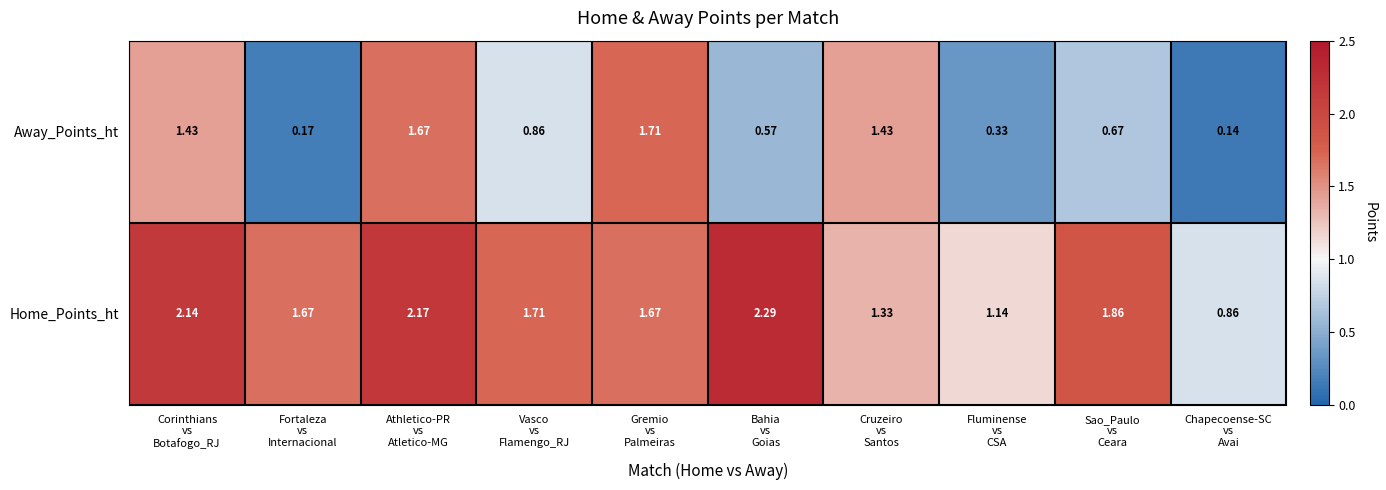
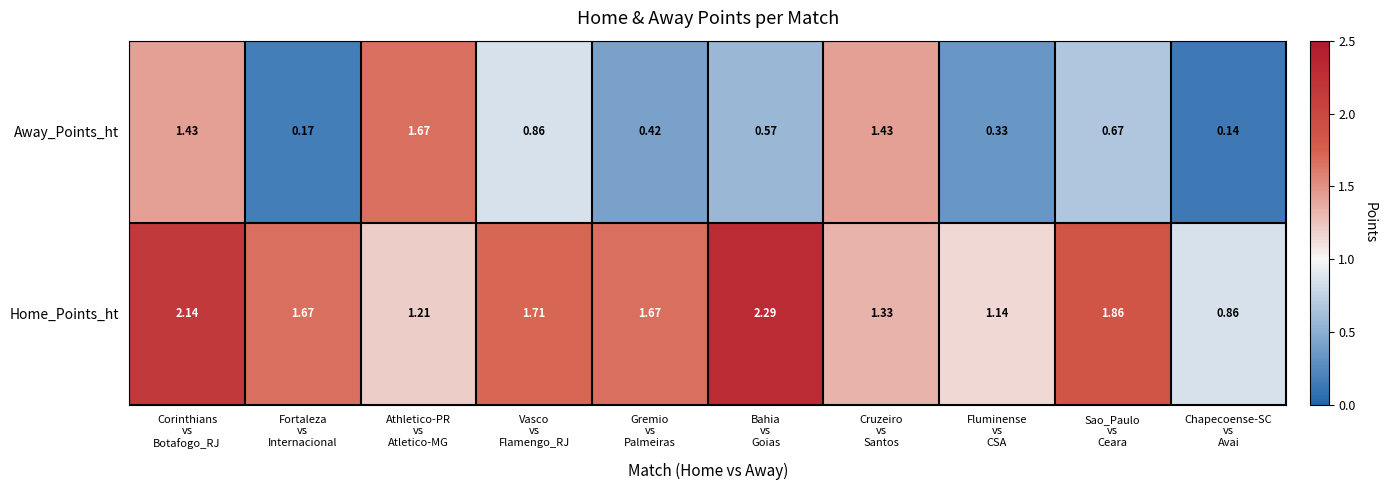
  {
    "Away_Points_ht": {
      "Corinthians vs Botafogo_RJ": 1.43,
      "Fortaleza vs Internacional": 0.17,
      "Athletico-PR vs Atletico-MG": 1.67,
      "Vasco vs Flamengo_RJ": 0.86,
-     "Gremio vs Palmeiras": 1.71,
+     "Gremio vs Palmeiras": 0.42,
      "Bahia vs Goias": 0.57,
      "Cruzeiro vs Santos": 1.43,
      "Fluminense vs CSA": 0.33,
      "Sao_Paulo vs Ceara": 0.67,
      "Chapecoense-SC vs Avai": 0.14
    },
    "Home_Points_ht": {
      "Corinthians vs Botafogo_RJ": 2.14,
      "Fortaleza vs Internacional": 1.67,
-     "Athletico-PR vs Atletico-MG": 2.17,
+     "Athletico-PR vs Atletico-MG": 1.21,
      "Vasco vs Flamengo_RJ": 1.71,
      "Gremio vs Palmeiras": 1.67,
      "Bahia vs Goias": 2.29,
      "Cruzeiro vs Santos": 1.33,
      "Fluminense vs CSA": 1.14,
      "Sao_Paulo vs Ceara": 1.86,
      "Chapecoense-SC vs Avai": 0.86
    }
  }
